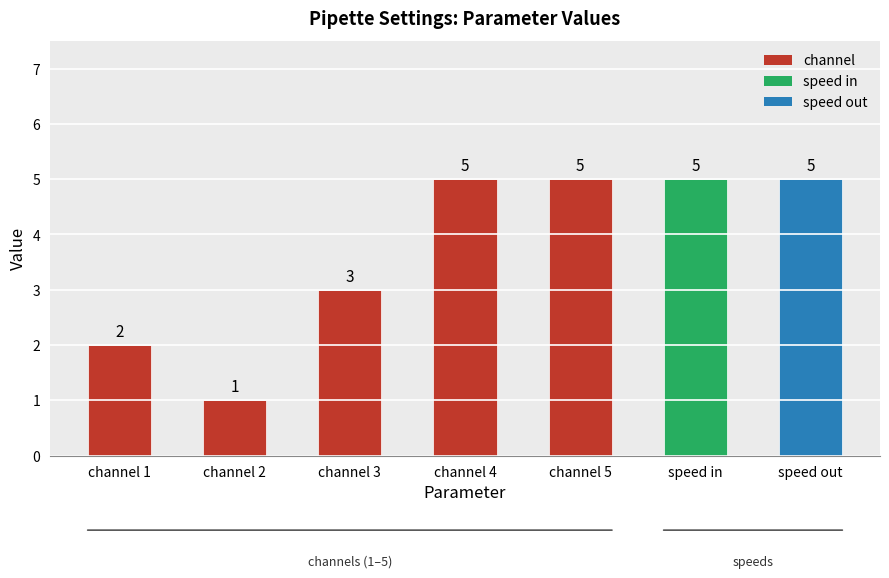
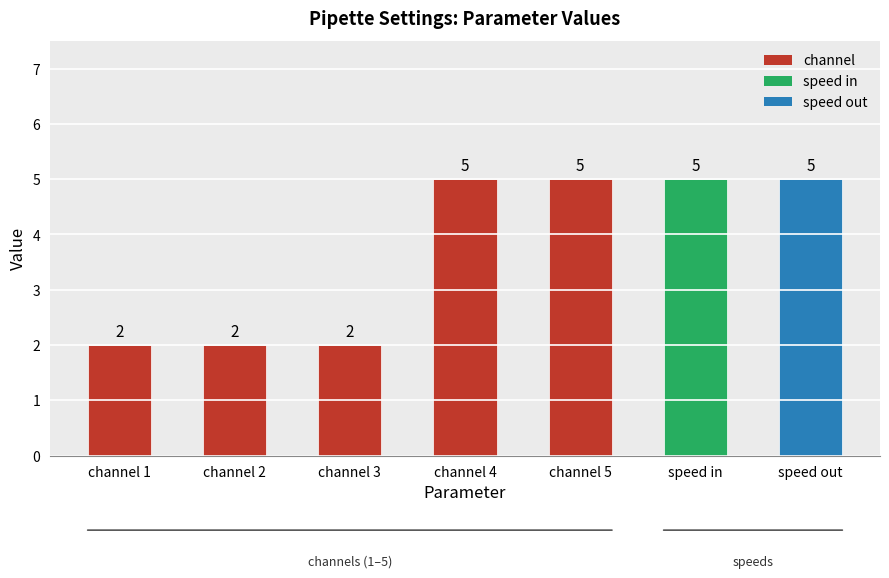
  {
    "channel 1": 2,
-   "channel 2": 1,
-   "channel 3": 3,
+   "channel 2": 2,
+   "channel 3": 2,
    "channel 4": 5,
    "channel 5": 5,
    "speed in": 5,
    "speed out": 5
  }
